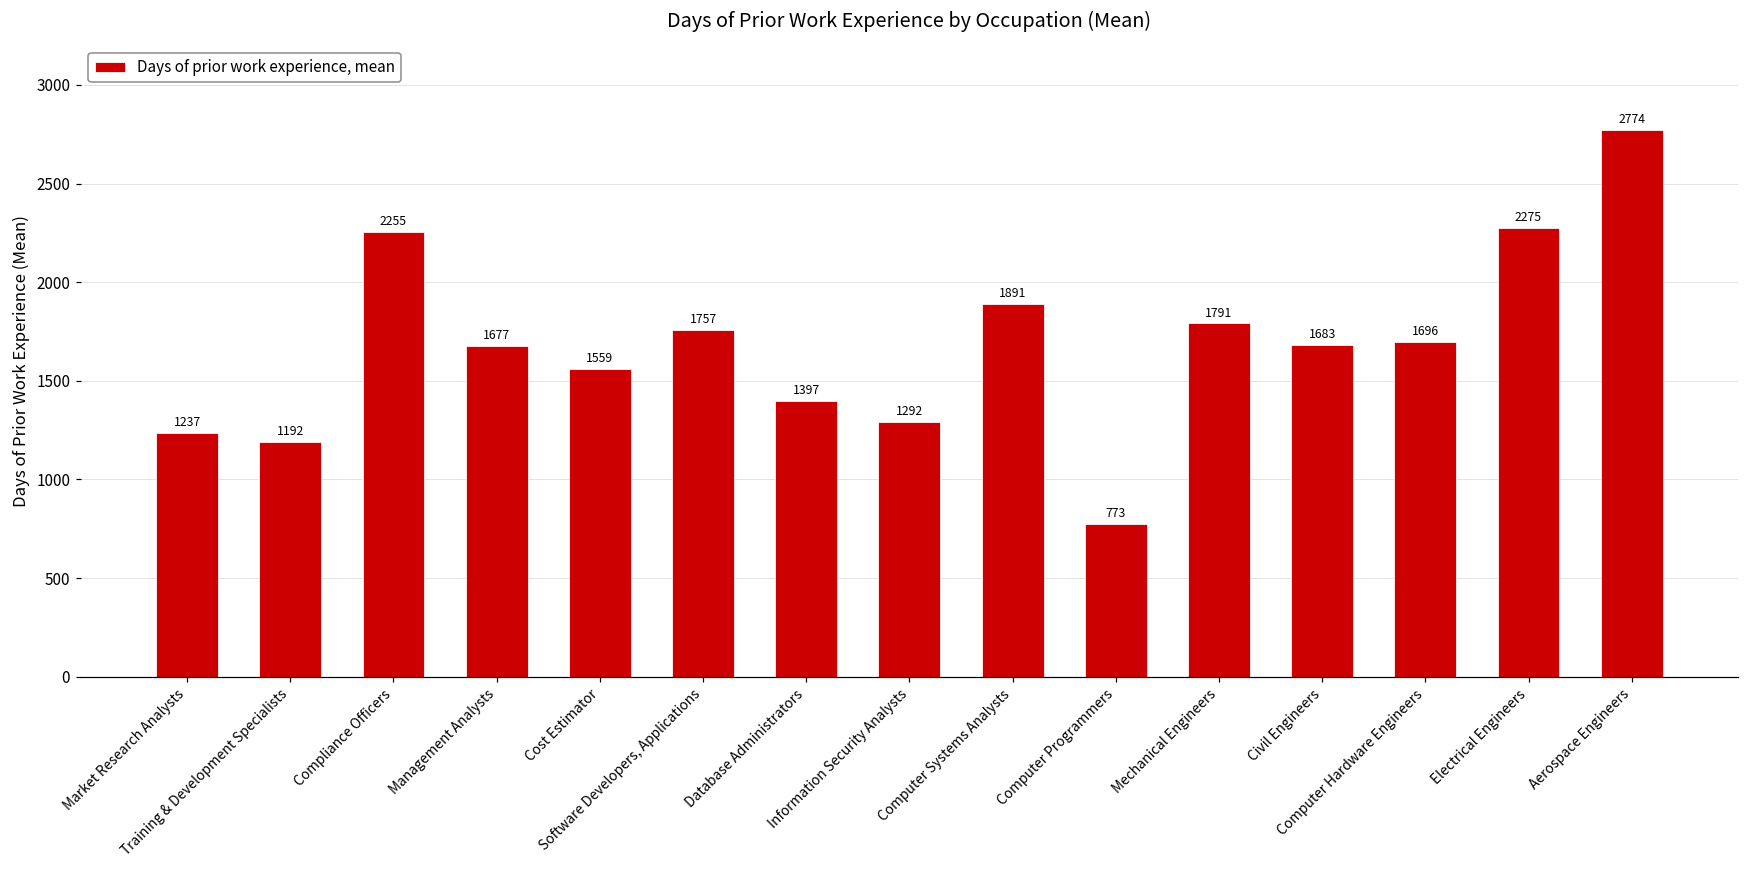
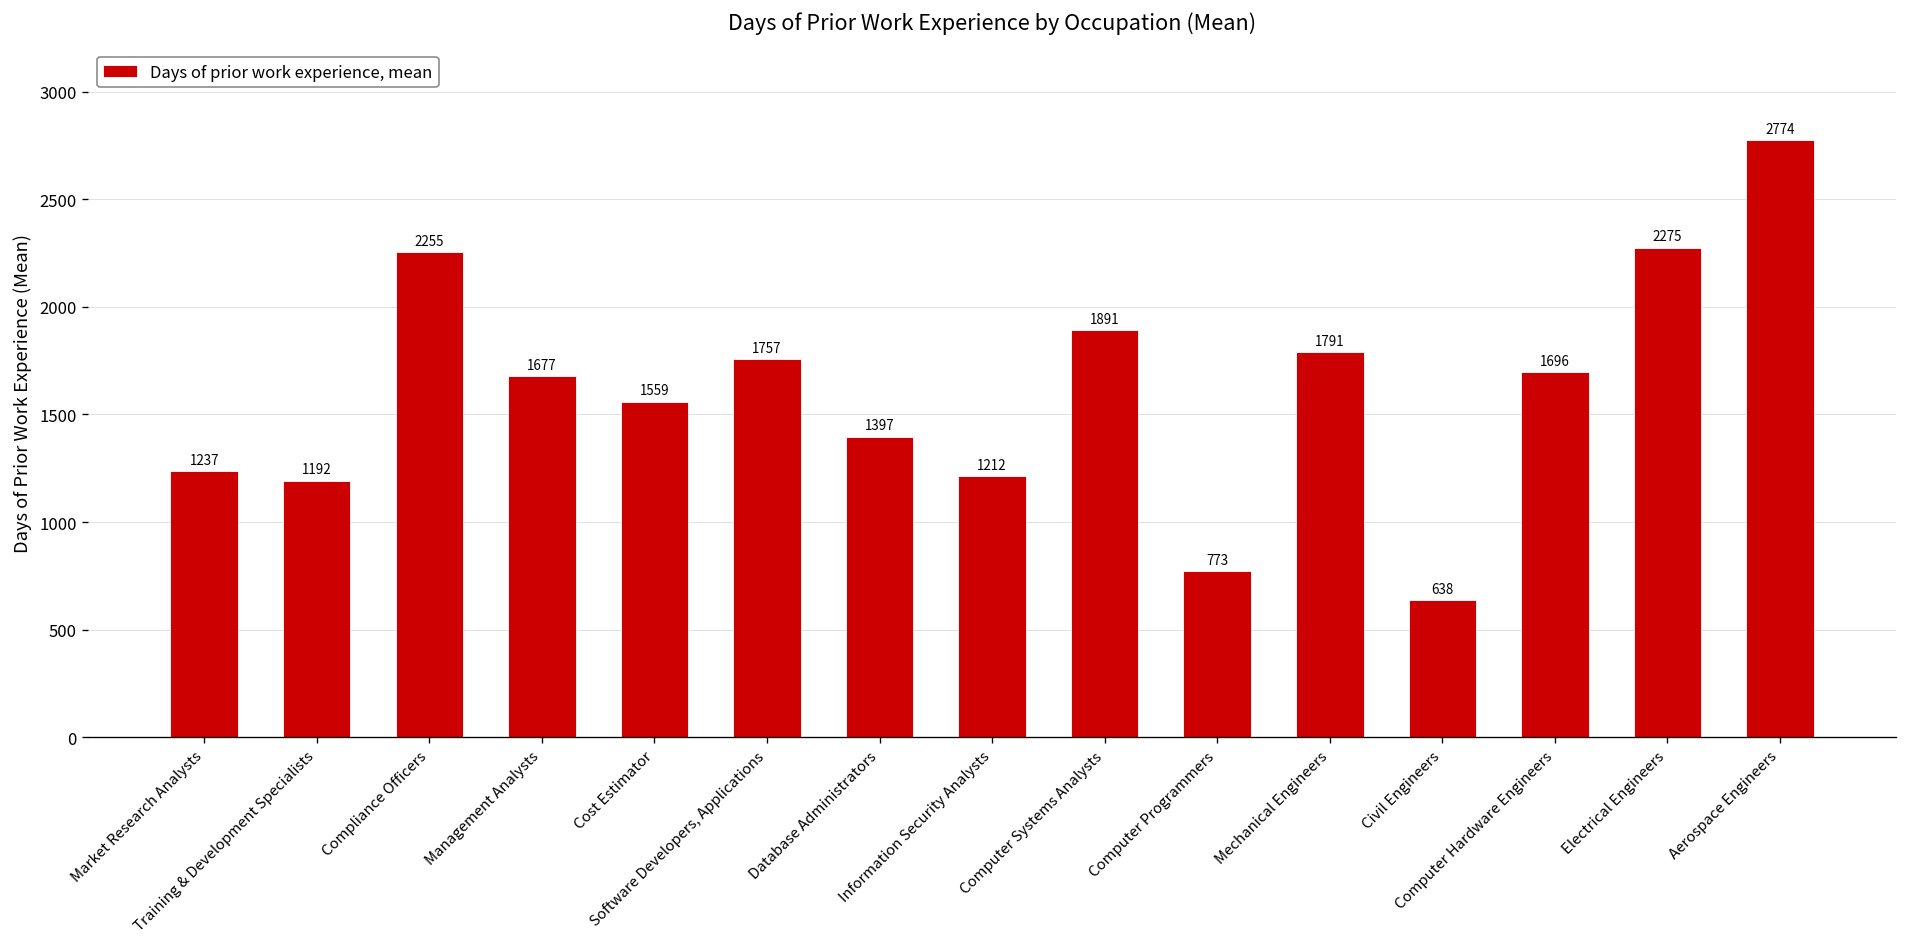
  {
    "Market Research Analysts": 1237,
    "Training & Development Specialists": 1192,
    "Compliance Officers": 2255,
    "Management Analysts": 1677,
    "Cost Estimator": 1559,
    "Software Developers, Applications": 1757,
    "Database Administrators": 1397,
-   "Information Security Analysts": 1292,
+   "Information Security Analysts": 1212,
    "Computer Systems Analysts": 1891,
    "Computer Programmers": 773,
    "Mechanical Engineers": 1791,
-   "Civil Engineers": 1683,
+   "Civil Engineers": 638,
    "Computer Hardware Engineers": 1696,
    "Electrical Engineers": 2275,
    "Aerospace Engineers": 2774
  }
